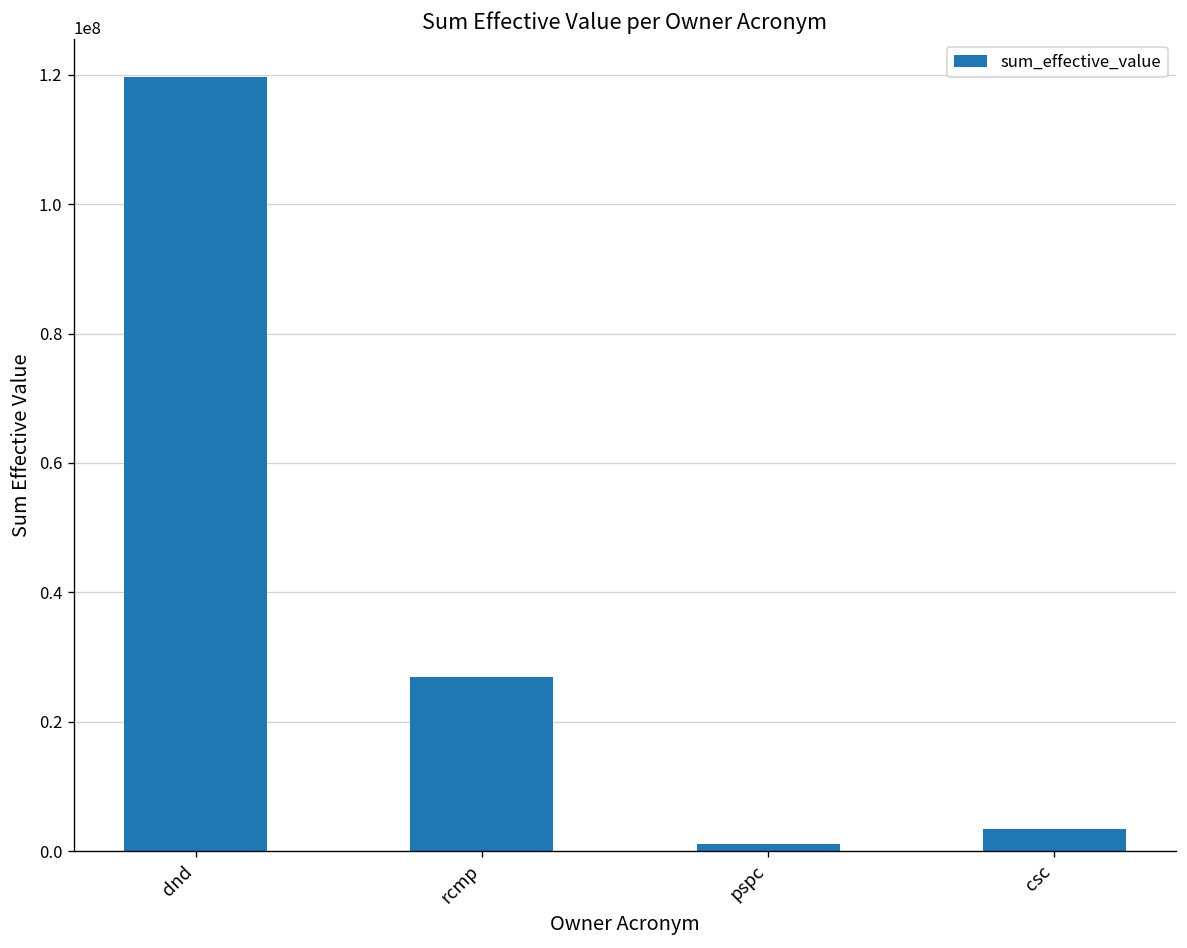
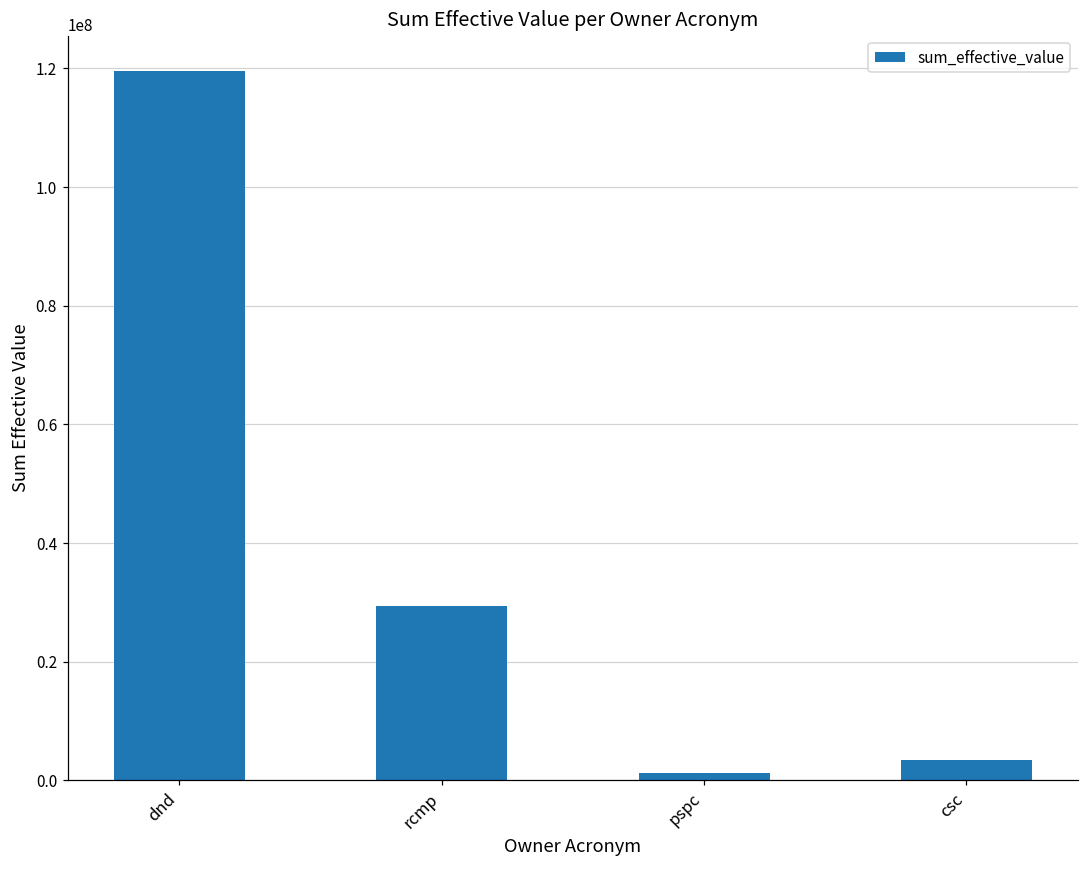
  {
    "dnd": 120000000,
-   "rcmp": 27000000,
+   "rcmp": 29000000,
    "pspc": 1000000,
    "csc": 3000000
  }
